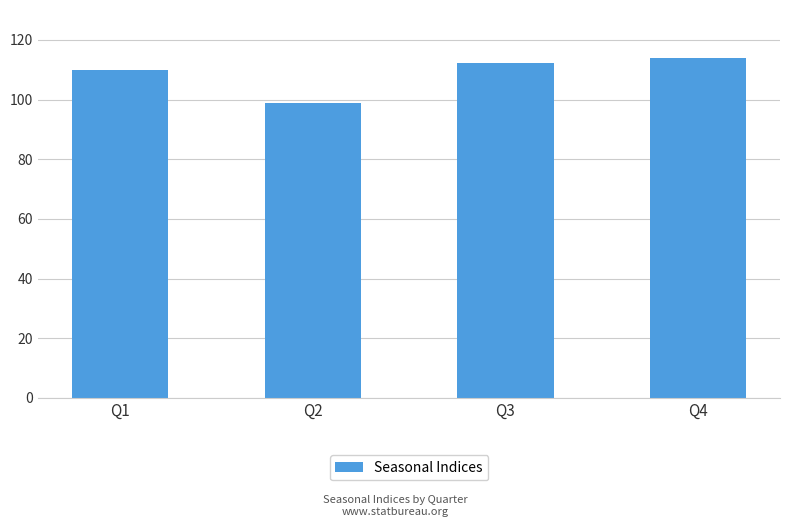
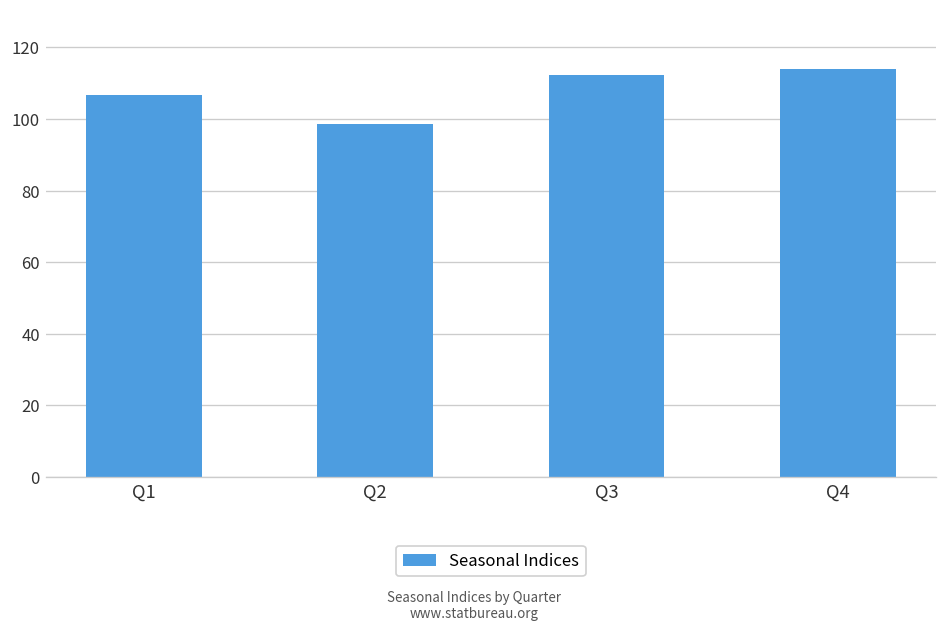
  {
-   "Q1": 110,
+   "Q1": 107,
    "Q2": 99,
    "Q3": 112,
    "Q4": 114
  }
